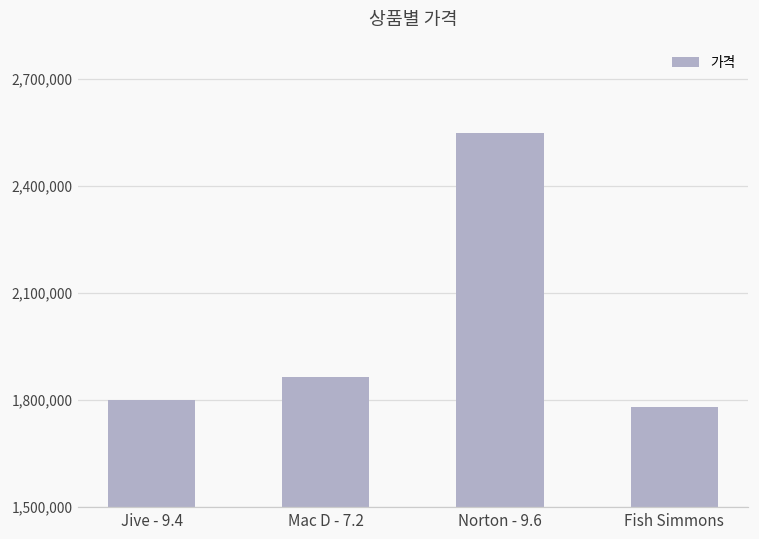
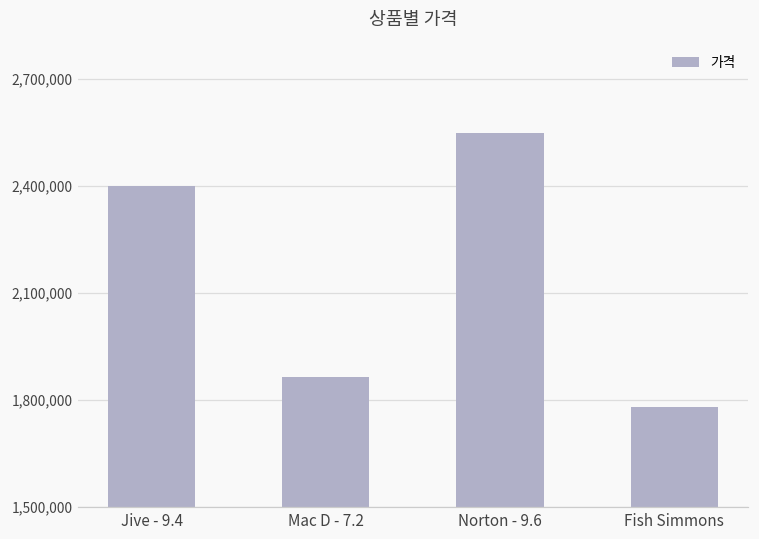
  {
-   "Jive - 9.4": "1,800,000",
+   "Jive - 9.4": "2,400,000",
    "Mac D - 7.2": "1,870,000",
    "Norton - 9.6": "2,550,000",
    "Fish Simmons": "1,780,000"
  }
